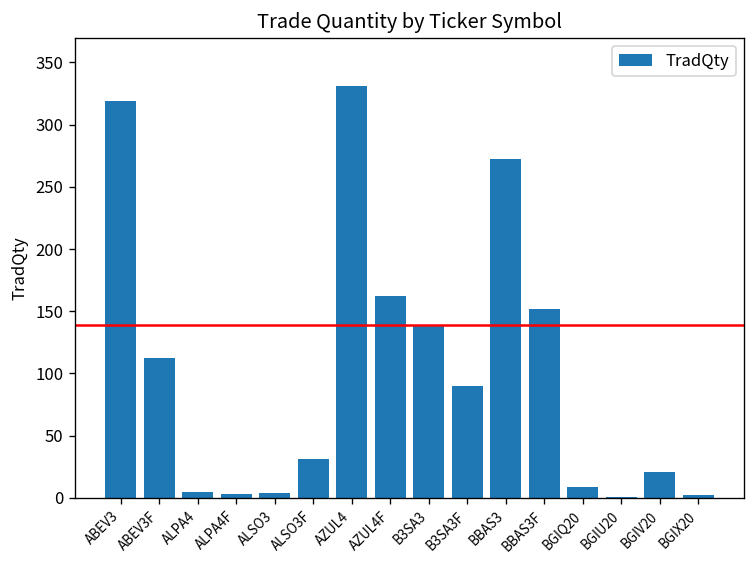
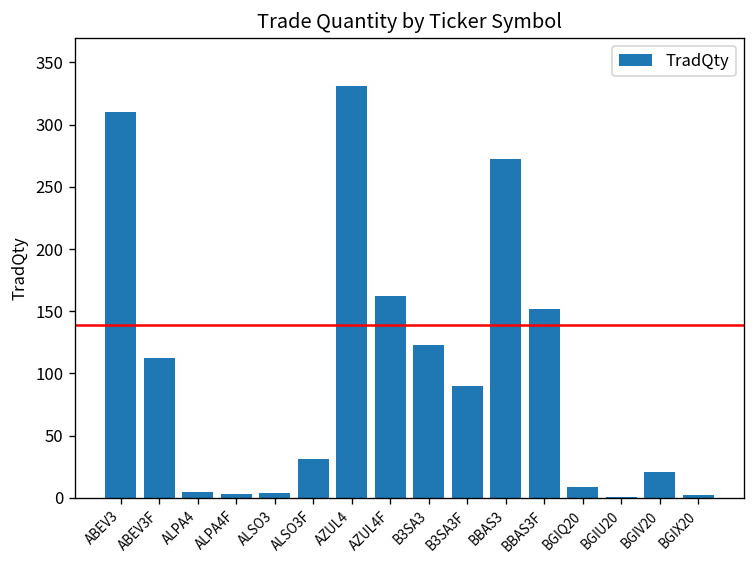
  {
-   "ABEV3": 319,
+   "ABEV3": 310,
    "ABEV3F": 112,
    "ALPA4": 5,
    "ALPA4F": 3,
    "ALSO3": 4,
    "ALSO3F": 31,
    "AZUL4": 331,
    "AZUL4F": 162,
-   "B3SA3": 139,
+   "B3SA3": 123,
    "B3SA3F": 90,
    "BBAS3": 272,
    "BBAS3F": 152,
    "BGIQ20": 9,
    "BGIV20": 21
  }
